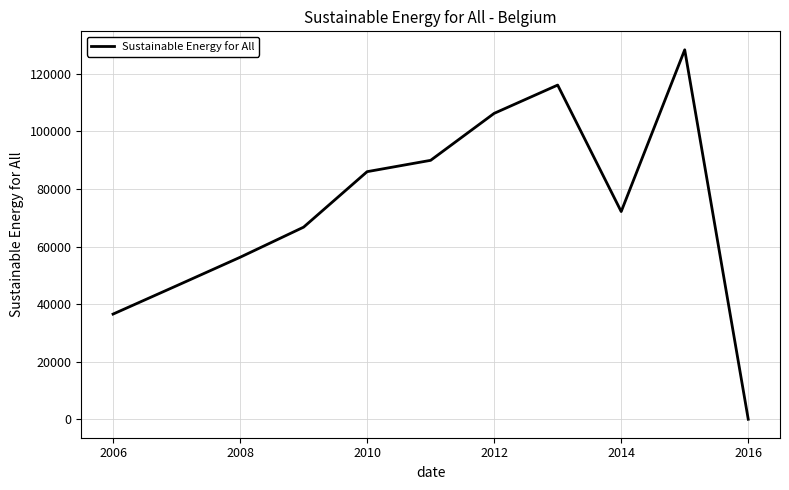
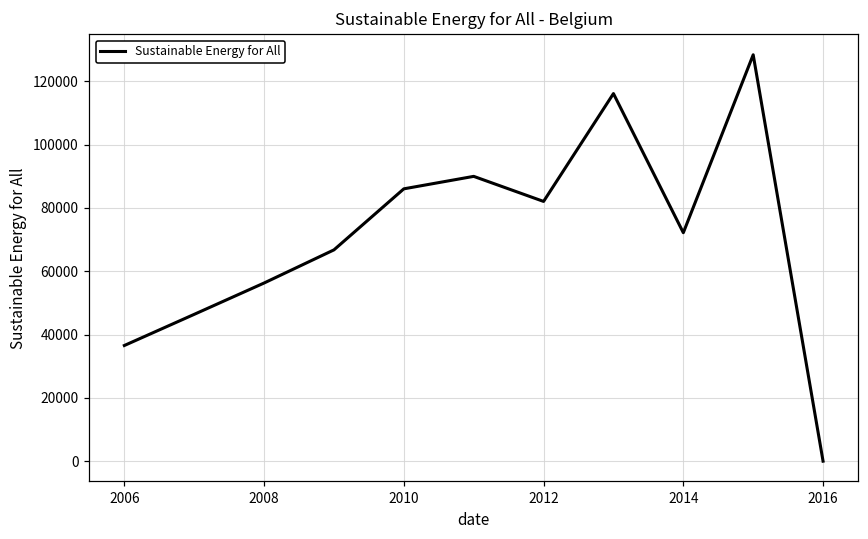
  {
    "2006": 37000,
    "2008": 56000,
    "2010": 86000,
-   "2012": 106000,
+   "2012": 82000,
    "2014": 72000,
    "2016": 0
  }
